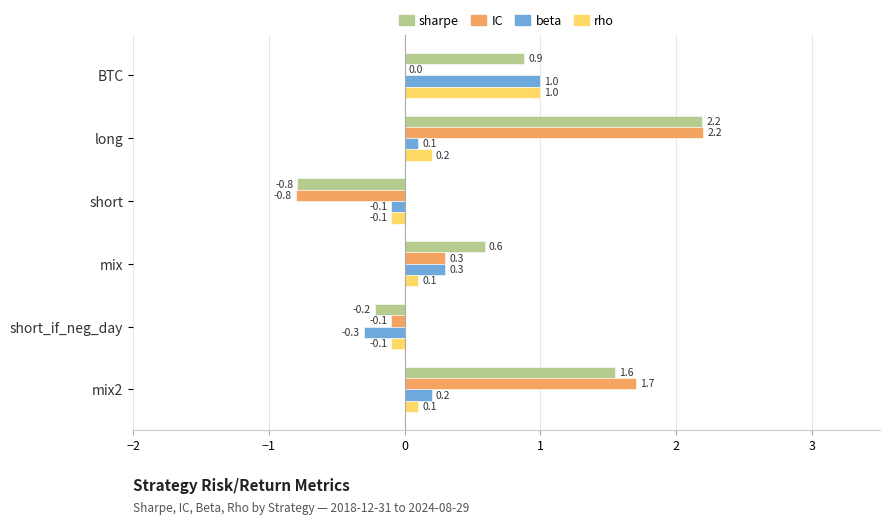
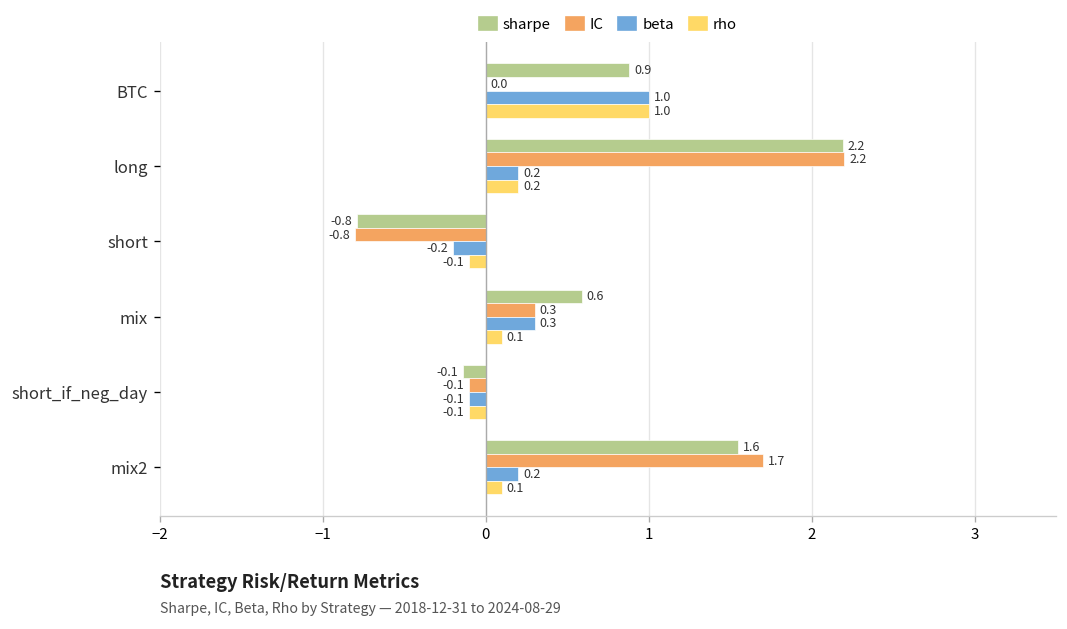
  {
    "sharpe": {
      "BTC": 0.9,
      "long": 2.2,
      "short": -0.8,
      "mix": 0.6,
-     "short_if_neg_day": -0.2,
+     "short_if_neg_day": -0.1,
      "mix2": 1.6
    },
    "beta": {
      "BTC": 1.0,
-     "long": 0.1,
-     "short": -0.1,
+     "long": 0.2,
+     "short": -0.2,
      "mix": 0.3,
-     "short_if_neg_day": -0.3,
+     "short_if_neg_day": -0.1,
      "mix2": 0.2
    }
  }
